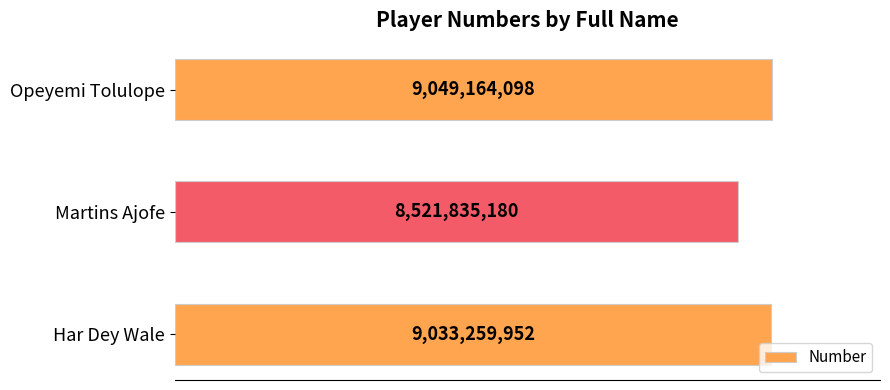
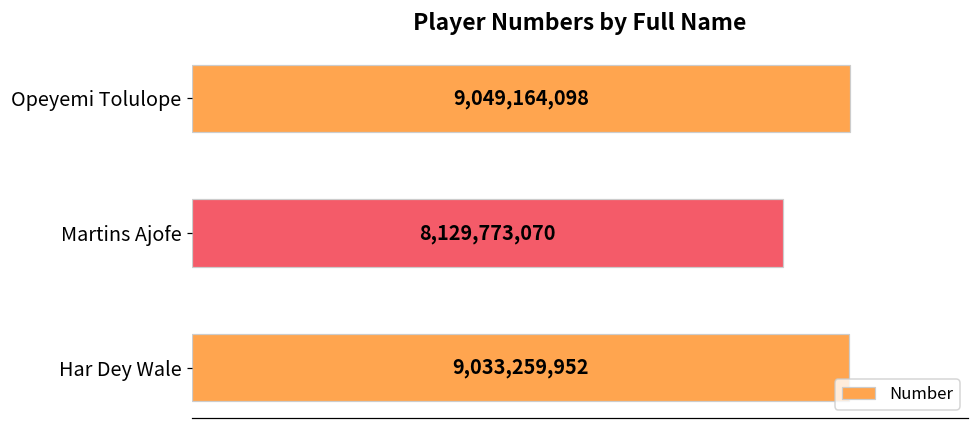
  {
    "Opeyemi Tolulope": "9,049,164,098",
-   "Martins Ajofe": "8,521,835,180",
+   "Martins Ajofe": "8,129,773,070",
    "Har Dey Wale": "9,033,259,952"
  }
